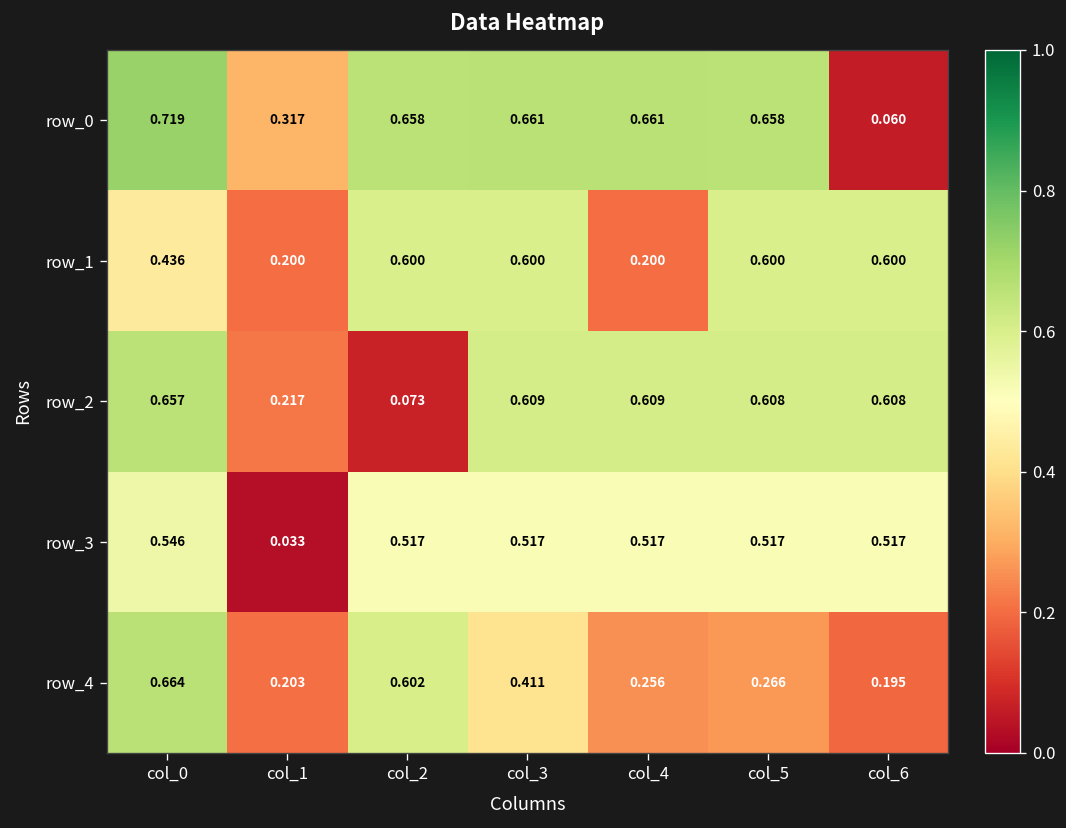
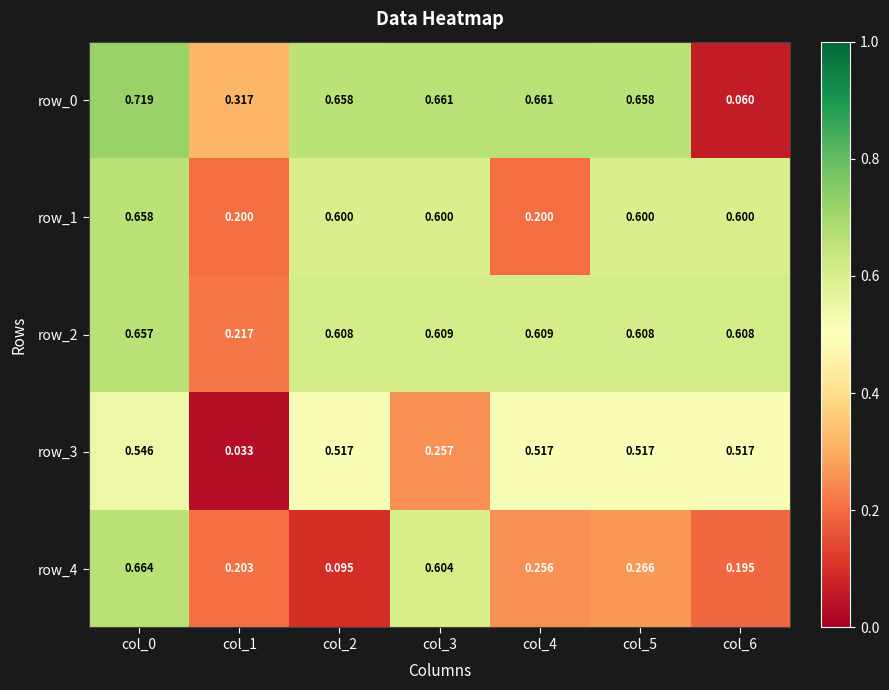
  {
    "row_0": {
      "col_0": 0.719,
      "col_1": 0.317,
      "col_2": 0.658,
      "col_3": 0.661,
      "col_4": 0.661,
      "col_5": 0.658,
      "col_6": 0.060
    },
    "row_1": {
-     "col_0": 0.436,
+     "col_0": 0.658,
      "col_1": 0.200,
      "col_2": 0.600,
      "col_3": 0.600,
      "col_4": 0.200,
      "col_5": 0.600,
      "col_6": 0.600
    },
    "row_2": {
      "col_0": 0.657,
      "col_1": 0.217,
-     "col_2": 0.073,
+     "col_2": 0.608,
      "col_3": 0.609,
      "col_4": 0.609,
      "col_5": 0.608,
      "col_6": 0.608
    },
    "row_3": {
      "col_0": 0.546,
      "col_1": 0.033,
      "col_2": 0.517,
-     "col_3": 0.517,
+     "col_3": 0.257,
      "col_4": 0.517,
      "col_5": 0.517,
      "col_6": 0.517
    },
    "row_4": {
      "col_0": 0.664,
      "col_1": 0.203,
-     "col_2": 0.602,
-     "col_3": 0.411,
+     "col_2": 0.095,
+     "col_3": 0.604,
      "col_4": 0.256,
      "col_5": 0.266,
      "col_6": 0.195
    }
  }
